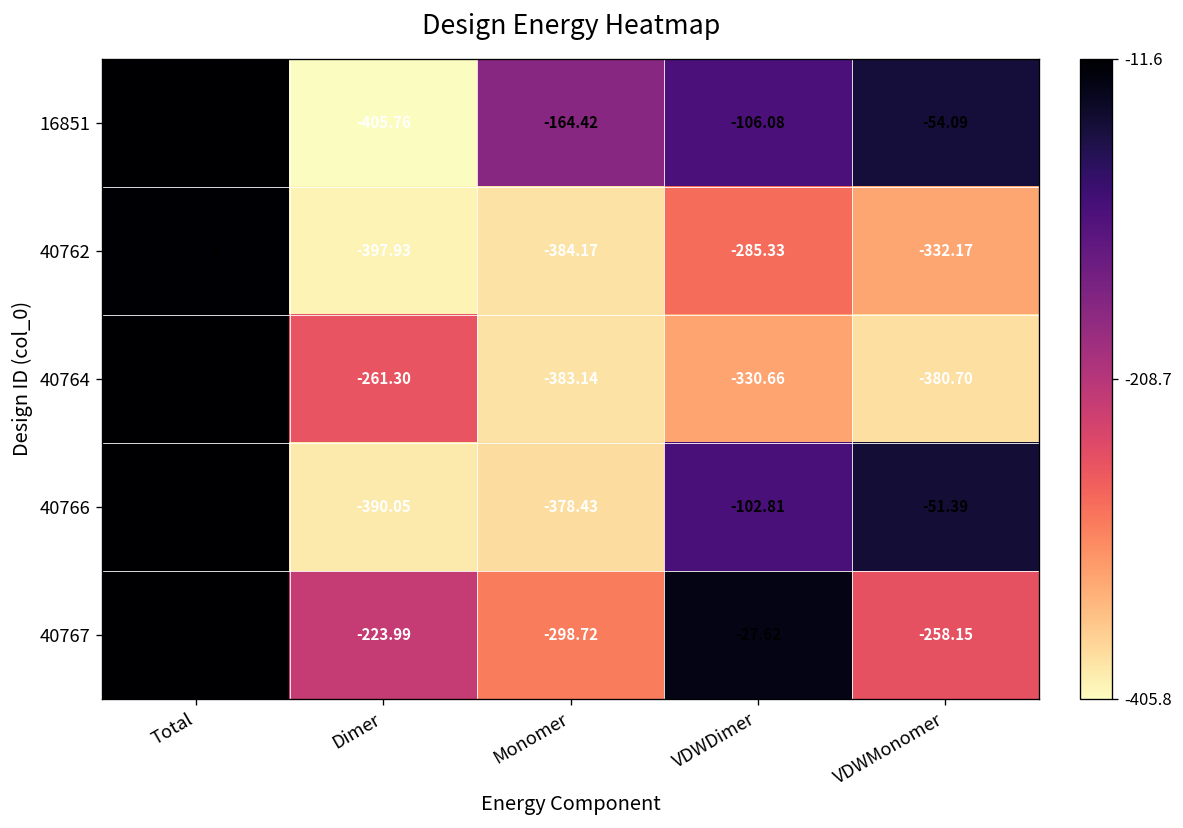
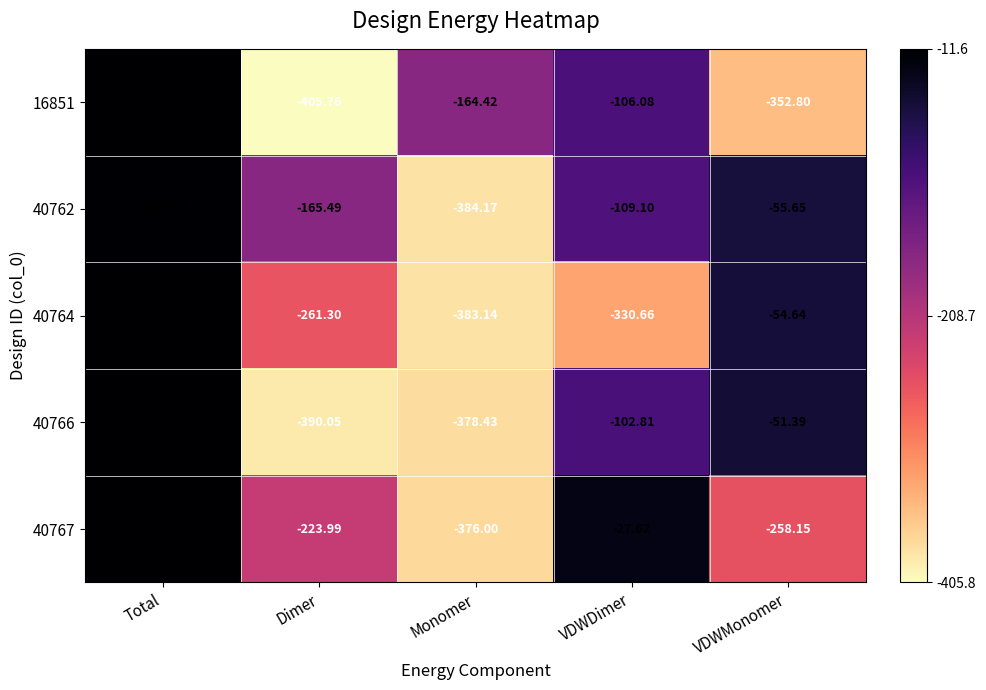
  {
    "16851": {
      "Dimer": -405.76,
      "Monomer": -164.42,
      "VDWDimer": -106.08,
-     "VDWMonomer": -54.09
+     "VDWMonomer": -352.80
    },
    "40762": {
-     "Dimer": -397.93,
+     "Dimer": -165.49,
      "Monomer": -384.17,
-     "VDWDimer": -285.33,
-     "VDWMonomer": -332.17
+     "VDWDimer": -109.10,
+     "VDWMonomer": -55.65
    },
    "40764": {
      "Dimer": -261.30,
      "Monomer": -383.14,
      "VDWDimer": -330.66,
-     "VDWMonomer": -380.70
+     "VDWMonomer": -54.64
    },
    "40766": {
      "Dimer": -390.05,
      "Monomer": -378.43,
      "VDWDimer": -102.81,
      "VDWMonomer": -51.39
    },
    "40767": {
      "Dimer": -223.99,
-     "Monomer": -298.72,
+     "Monomer": -376.00,
      "VDWMonomer": -258.15
    }
  }
